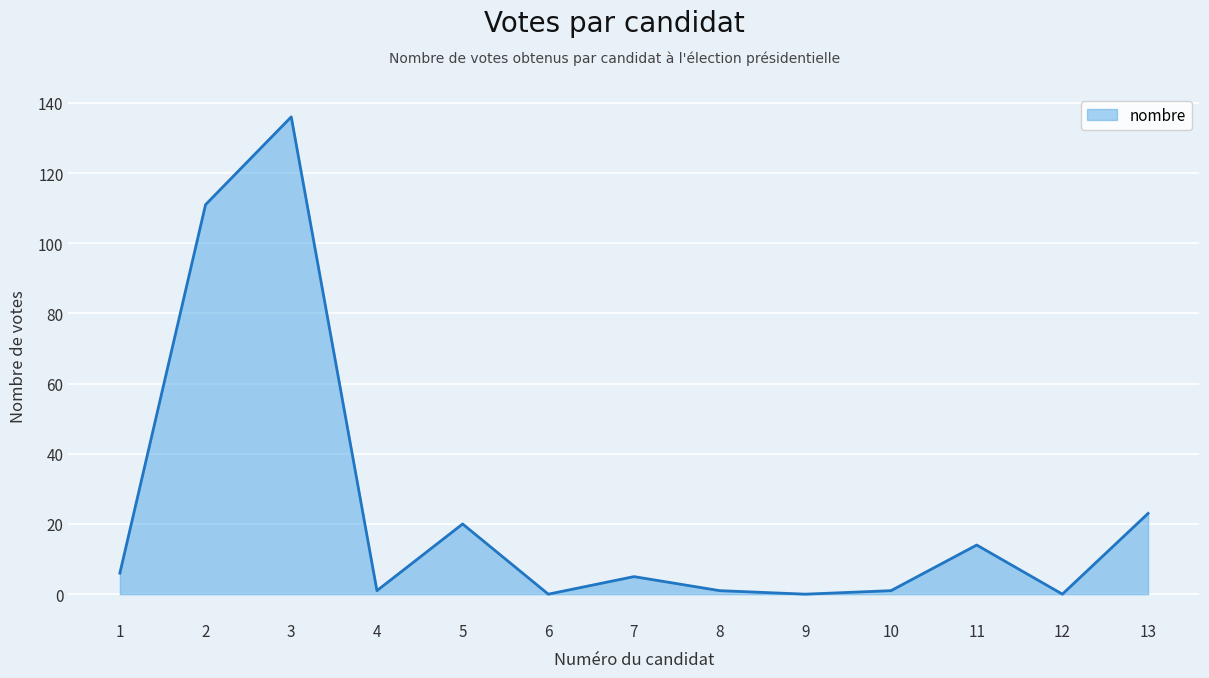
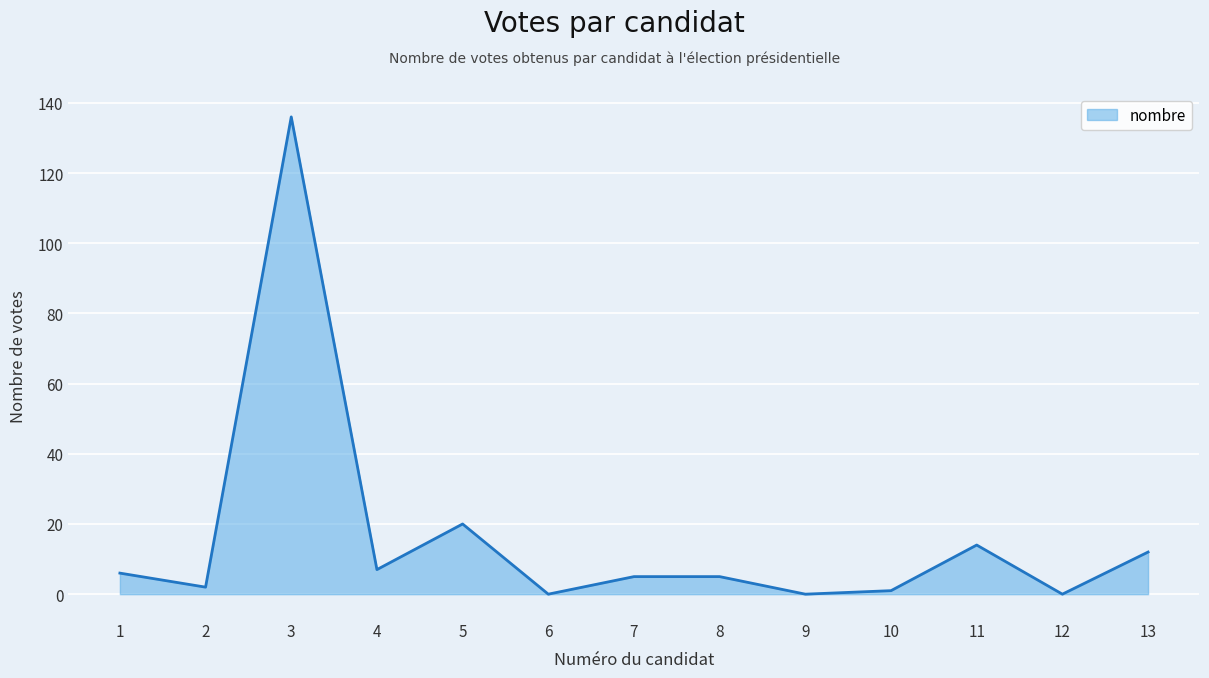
  {
    "1": 6,
-   "2": 111,
+   "2": 2,
    "3": 136,
-   "4": 1,
+   "4": 7,
    "5": 20,
    "6": 0,
    "7": 5,
-   "8": 1,
+   "8": 5,
    "9": 0,
    "10": 1,
    "11": 14,
    "12": 0,
-   "13": 23
+   "13": 12
  }
